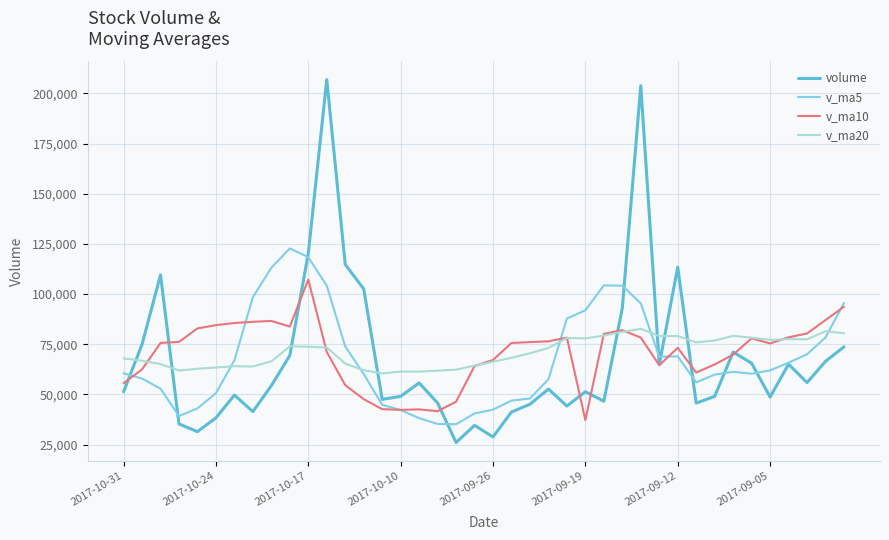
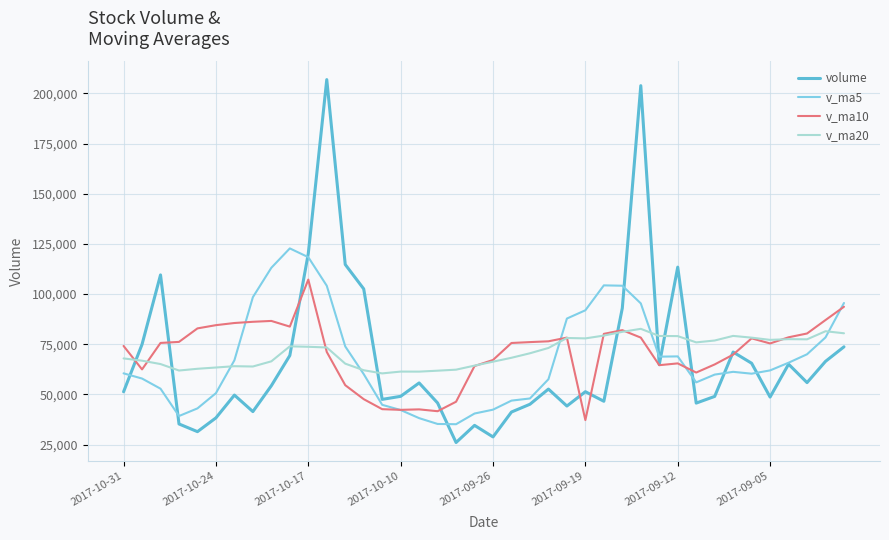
  {
    "v_ma10": {
-     "2017-10-31": "56,000",
+     "2017-10-31": "74,000",
      "2017-10-24": "85,000",
      "2017-10-17": "107,000",
      "2017-09-19": "37,000",
-     "2017-09-12": "73,000",
+     "2017-09-12": "65,000",
      "2017-09-05": "75,000"
    }
  }
